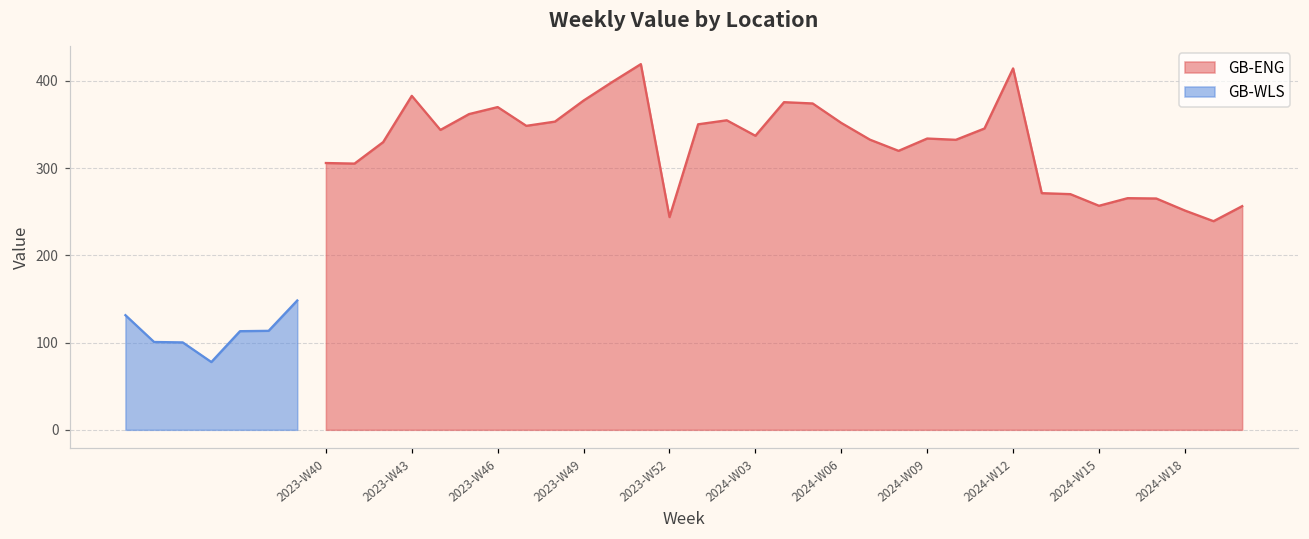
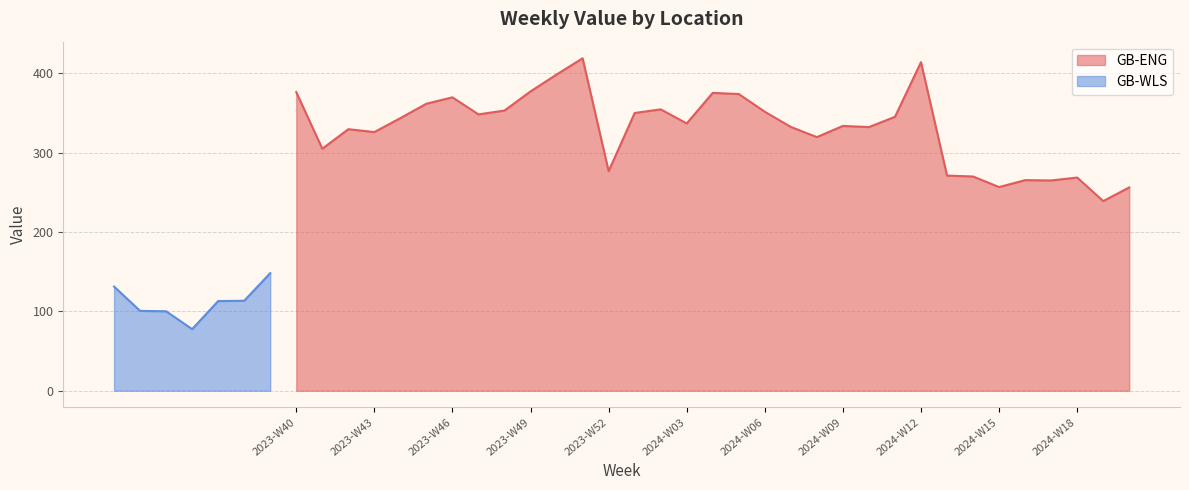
  {
    "GB-ENG": {
-     "2023-W40": 310,
-     "2023-W43": 380,
+     "2023-W40": 380,
+     "2023-W43": 330,
      "2023-W46": 370,
      "2023-W49": 380,
-     "2023-W52": 240,
+     "2023-W52": 280,
      "2024-W03": 340,
      "2024-W06": 350,
      "2024-W09": 330,
      "2024-W12": 410,
      "2024-W15": 260,
-     "2024-W18": 250
+     "2024-W18": 270
    }
  }
